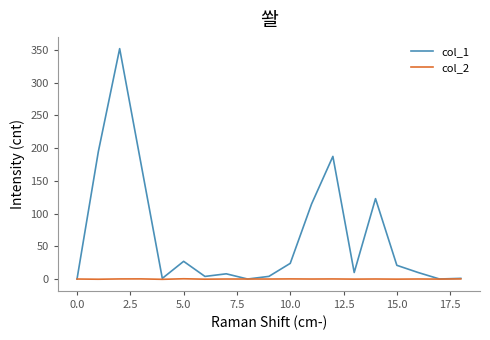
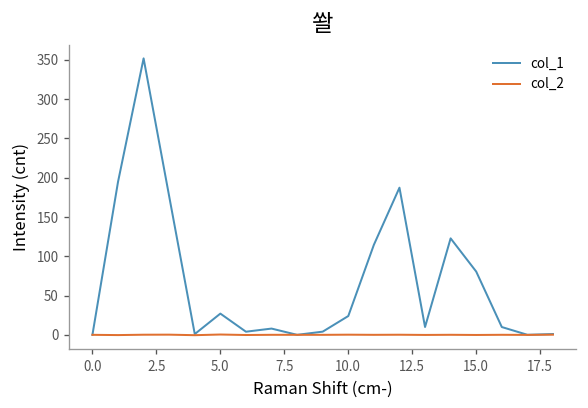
  {
    "col_1": {
      "5.0": 30,
      "10.0": 20,
-     "15.0": 20
+     "15.0": 80
    },
    "col_2": {
      "5.0": 0,
      "10.0": 0,
      "15.0": 0
    }
  }
